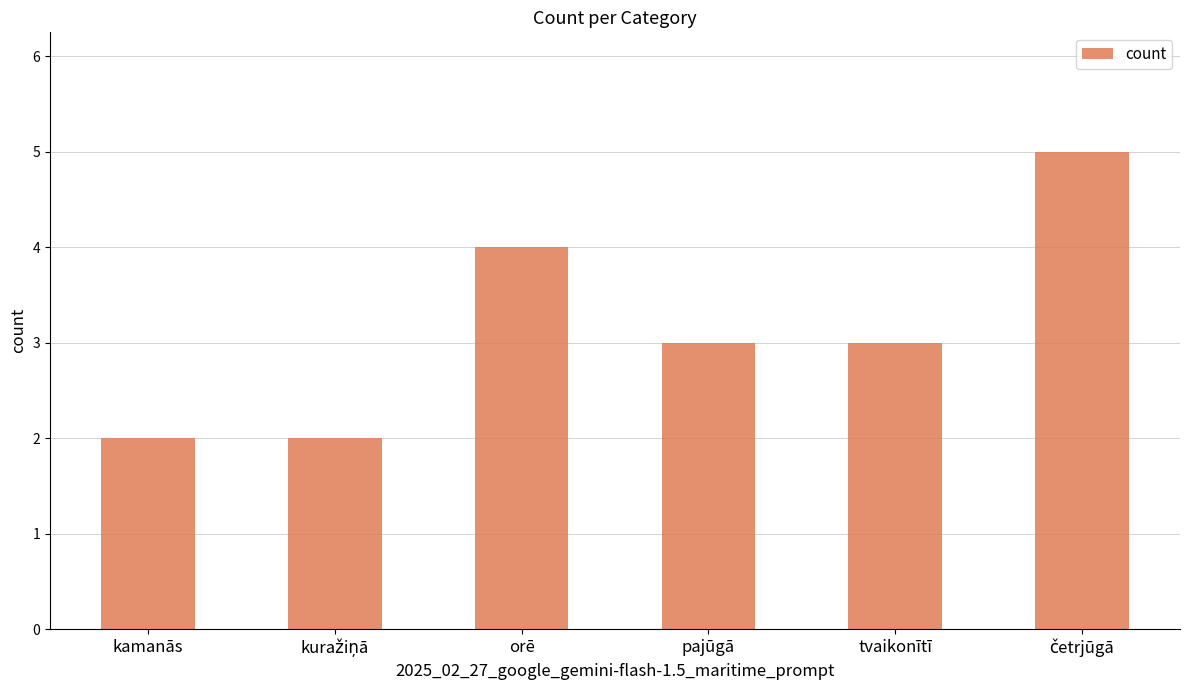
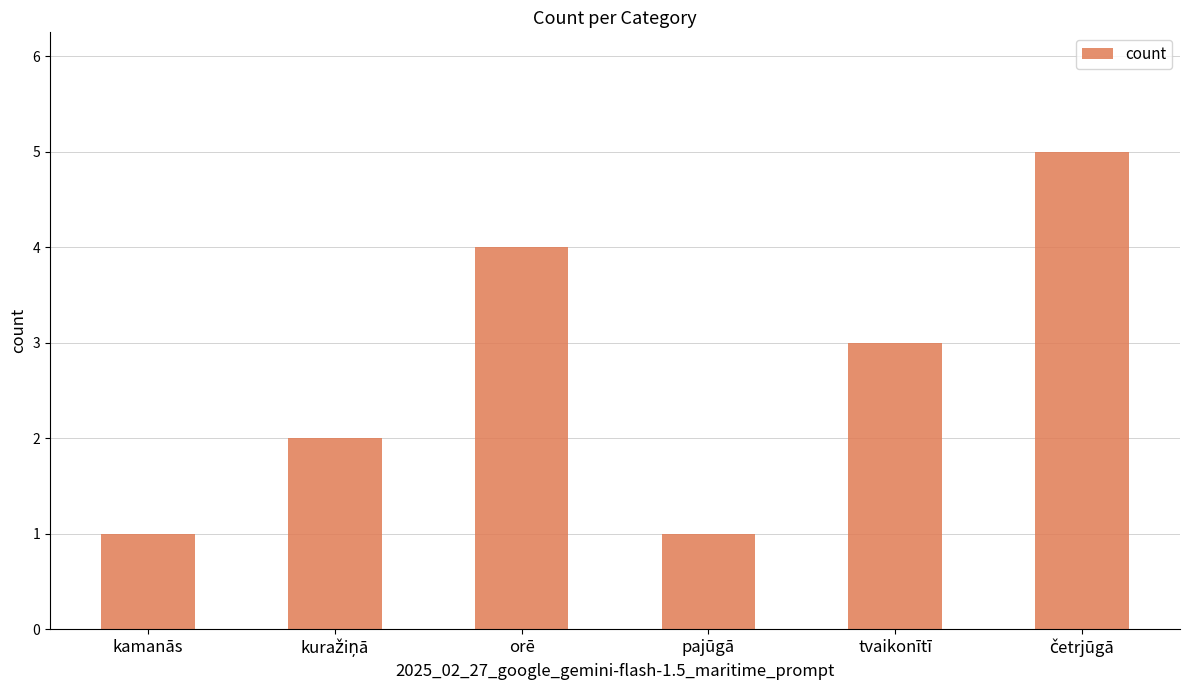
  {
-   "kamanās": 2,
+   "kamanās": 1,
    "kuražiņā": 2,
    "orē": 4,
-   "pajūgā": 3,
+   "pajūgā": 1,
    "tvaikonītī": 3,
    "četrjūgā": 5
  }
